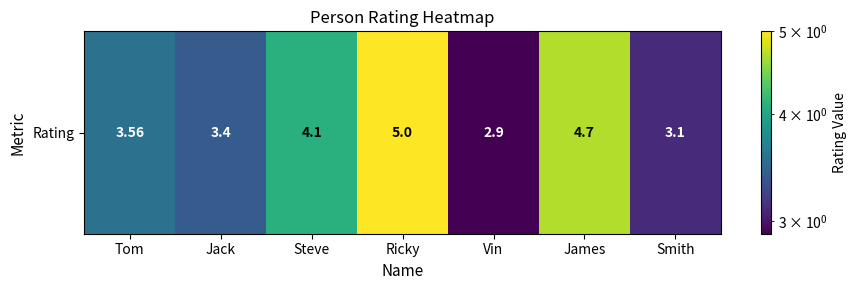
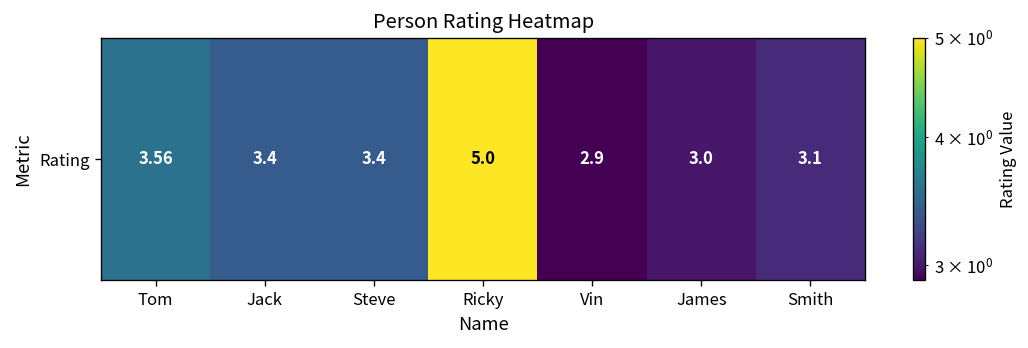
  {
    "Rating": {
      "Tom": 3.56,
      "Jack": 3.4,
-     "Steve": 4.1,
+     "Steve": 3.4,
      "Ricky": 5.0,
      "Vin": 2.9,
-     "James": 4.7,
+     "James": 3.0,
      "Smith": 3.1
    }
  }
